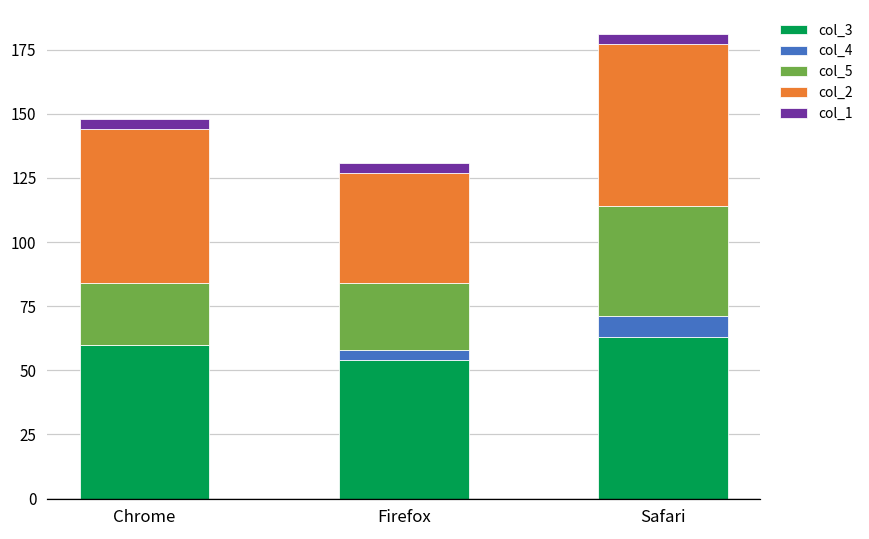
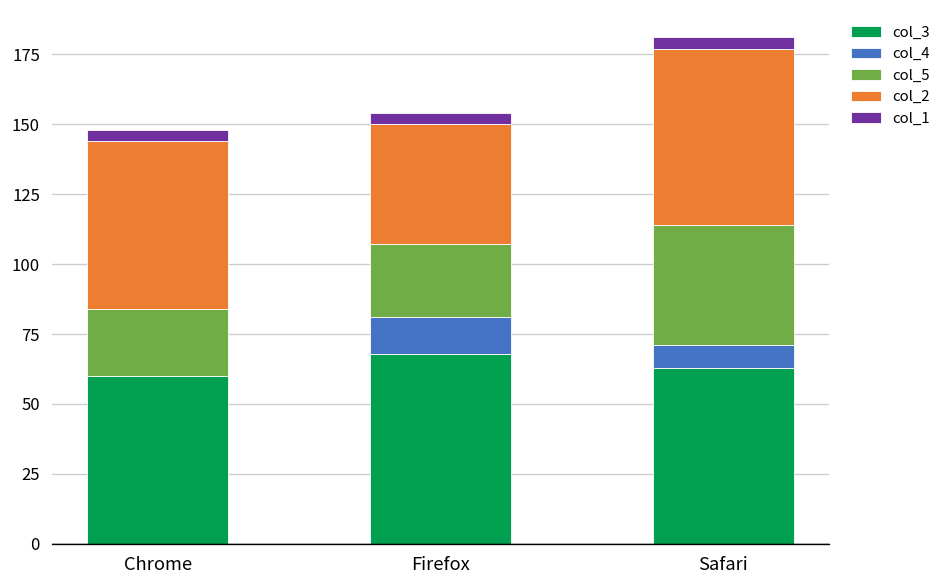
  {
    "col_3": {
      "Chrome": 60,
-     "Firefox": 54,
+     "Firefox": 68,
      "Safari": 63
    },
    "col_4": {
      "Chrome": 0,
-     "Firefox": 4,
+     "Firefox": 13,
      "Safari": 8
    },
    "col_5": {
      "Chrome": 24,
      "Firefox": 26,
      "Safari": 43
    },
    "col_2": {
      "Chrome": 60,
      "Firefox": 43,
      "Safari": 63
    },
    "col_1": {
      "Chrome": 4,
      "Firefox": 4,
      "Safari": 4
    }
  }
